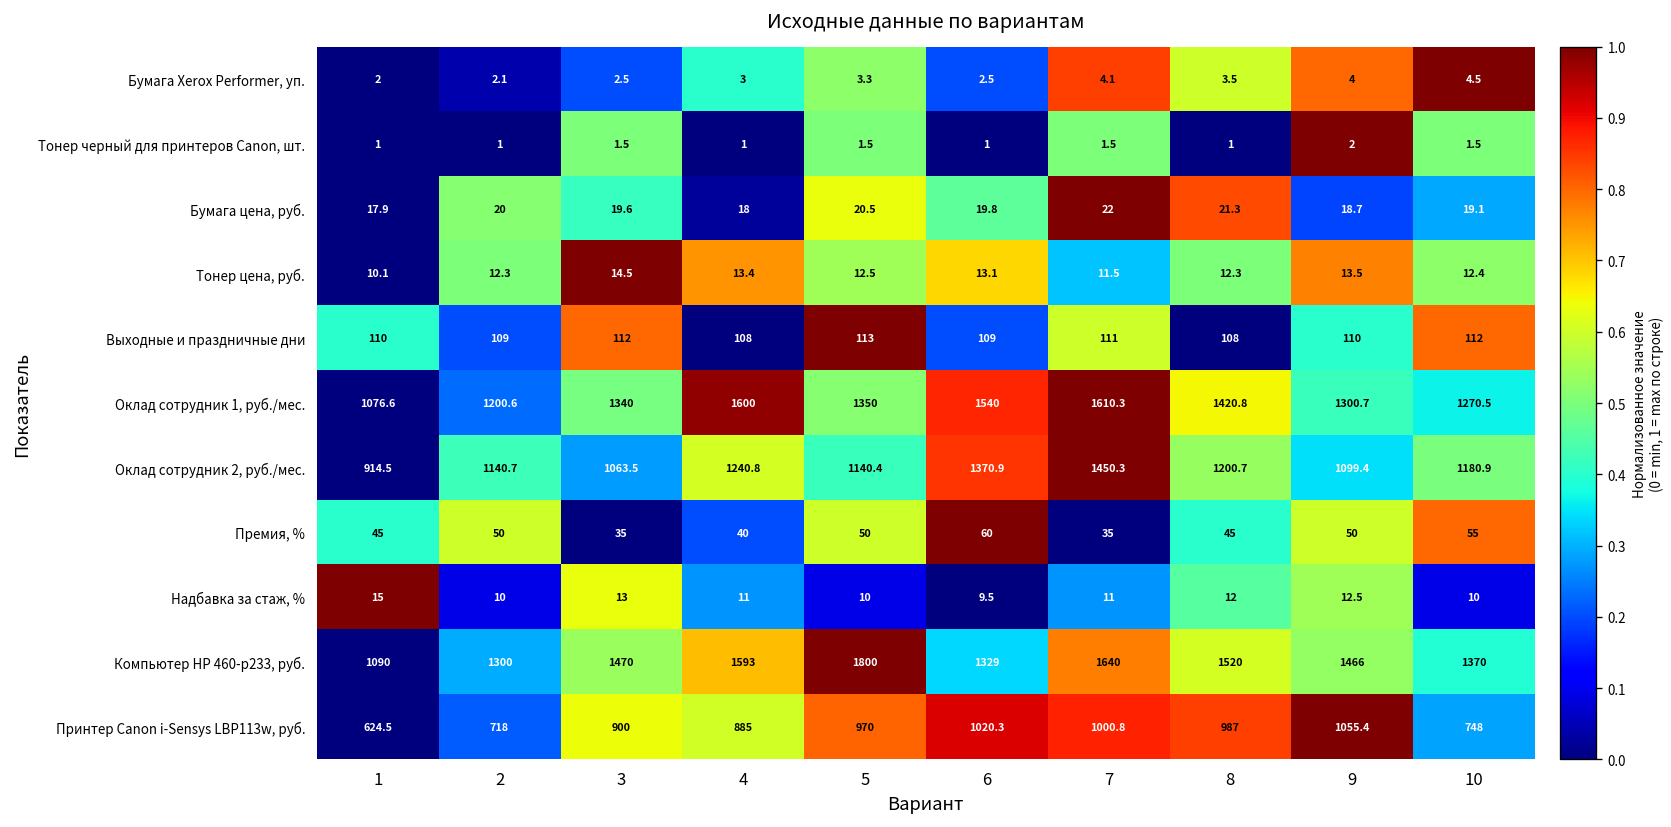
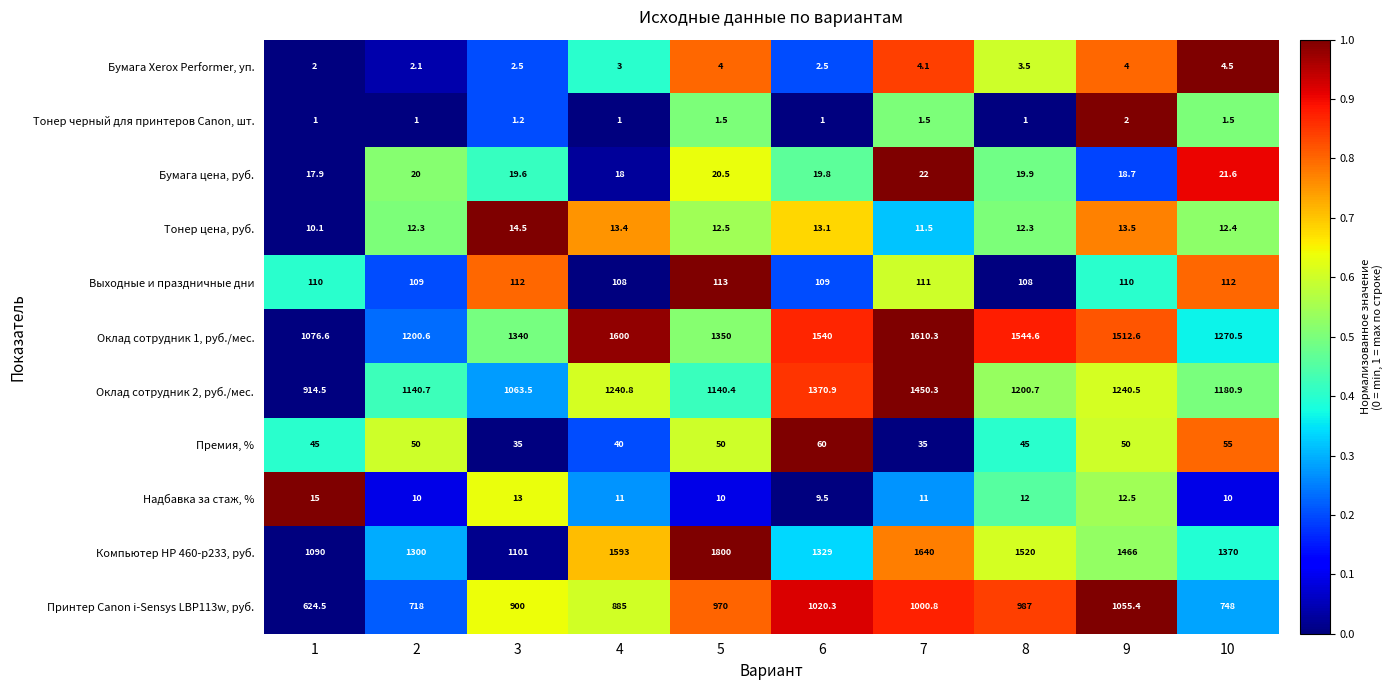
  {
    "Бумага Xerox Performer, уп.": {
      "1": 2,
      "2": 2.1,
      "3": 2.5,
      "4": 3,
-     "5": 3.3,
+     "5": 4,
      "6": 2.5,
      "7": 4.1,
      "8": 3.5,
      "9": 4,
      "10": 4.5
    },
    "Тонер черный для принтеров Canon, шт.": {
      "1": 1,
      "2": 1,
-     "3": 1.5,
+     "3": 1.2,
      "4": 1,
      "5": 1.5,
      "6": 1,
      "7": 1.5,
      "8": 1,
      "9": 2,
      "10": 1.5
    },
    "Бумага цена, руб.": {
      "1": 17.9,
      "2": 20,
      "3": 19.6,
      "4": 18,
      "5": 20.5,
      "6": 19.8,
      "7": 22,
-     "8": 21.3,
+     "8": 19.9,
      "9": 18.7,
-     "10": 19.1
+     "10": 21.6
    },
    "Тонер цена, руб.": {
      "1": 10.1,
      "2": 12.3,
      "3": 14.5,
      "4": 13.4,
      "5": 12.5,
      "6": 13.1,
      "7": 11.5,
      "8": 12.3,
      "9": 13.5,
      "10": 12.4
    },
    "Выходные и праздничные дни": {
      "1": 110,
      "2": 109,
      "3": 112,
      "4": 108,
      "5": 113,
      "6": 109,
      "7": 111,
      "8": 108,
      "9": 110,
      "10": 112
    },
    "Оклад сотрудник 1, руб./мес.": {
      "1": 1076.6,
      "2": 1200.6,
      "3": 1340,
      "4": 1600,
      "5": 1350,
      "6": 1540,
      "7": 1610.3,
-     "8": 1420.8,
-     "9": 1300.7,
+     "8": 1544.6,
+     "9": 1512.6,
      "10": 1270.5
    },
    "Оклад сотрудник 2, руб./мес.": {
      "1": 914.5,
      "2": 1140.7,
      "3": 1063.5,
      "4": 1240.8,
      "5": 1140.4,
      "6": 1370.9,
      "7": 1450.3,
      "8": 1200.7,
-     "9": 1099.4,
+     "9": 1240.5,
      "10": 1180.9
    },
    "Премия, %": {
      "1": 45,
      "2": 50,
      "3": 35,
      "4": 40,
      "5": 50,
      "6": 60,
      "7": 35,
      "8": 45,
      "9": 50,
      "10": 55
    },
    "Надбавка за стаж, %": {
      "1": 15,
      "2": 10,
      "3": 13,
      "4": 11,
      "5": 10,
      "6": 9.5,
      "7": 11,
      "8": 12,
      "9": 12.5,
      "10": 10
    },
    "Компьютер HP 460-p233, руб.": {
      "1": 1090,
      "2": 1300,
-     "3": 1470,
+     "3": 1101,
      "4": 1593,
      "5": 1800,
      "6": 1329,
      "7": 1640,
      "8": 1520,
      "9": 1466,
      "10": 1370
    },
    "Принтер Canon i-Sensys LBP113w, руб.": {
      "1": 624.5,
      "2": 718,
      "3": 900,
      "4": 885,
      "5": 970,
      "6": 1020.3,
      "7": 1000.8,
      "8": 987,
      "9": 1055.4,
      "10": 748
    }
  }
